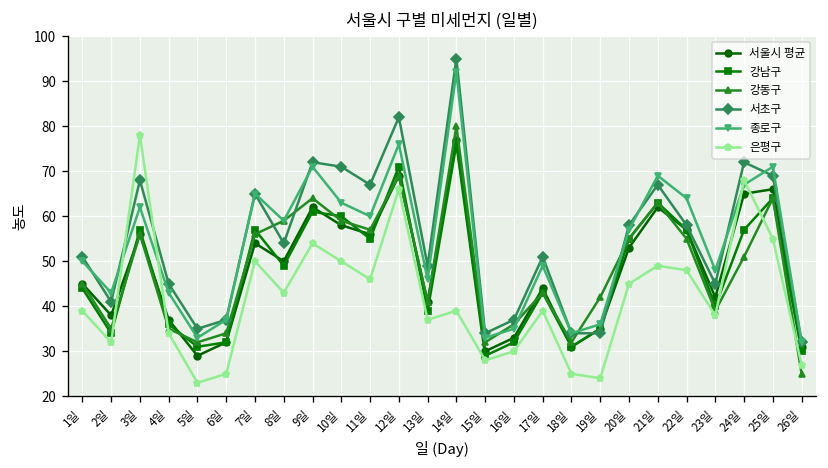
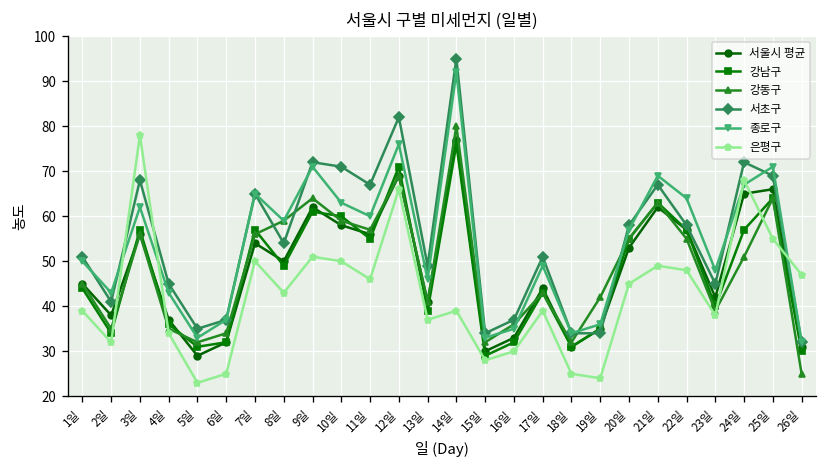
  {
    "은평구": {
      "1일": 39,
      "2일": 32,
      "3일": 78,
      "4일": 34,
      "5일": 23,
      "6일": 25,
      "7일": 50,
      "8일": 43,
-     "9일": 54,
+     "9일": 51,
      "10일": 50,
      "11일": 46,
      "12일": 66,
      "13일": 37,
      "14일": 39,
      "15일": 28,
      "16일": 30,
      "17일": 39,
      "18일": 25,
      "19일": 24,
      "20일": 45,
      "21일": 49,
      "22일": 48,
      "23일": 38,
      "24일": 68,
      "25일": 55,
-     "26일": 27
+     "26일": 47
    }
  }
